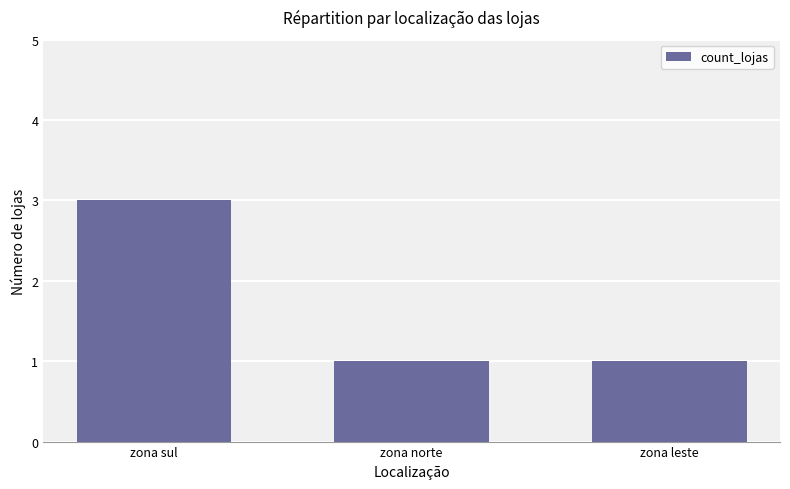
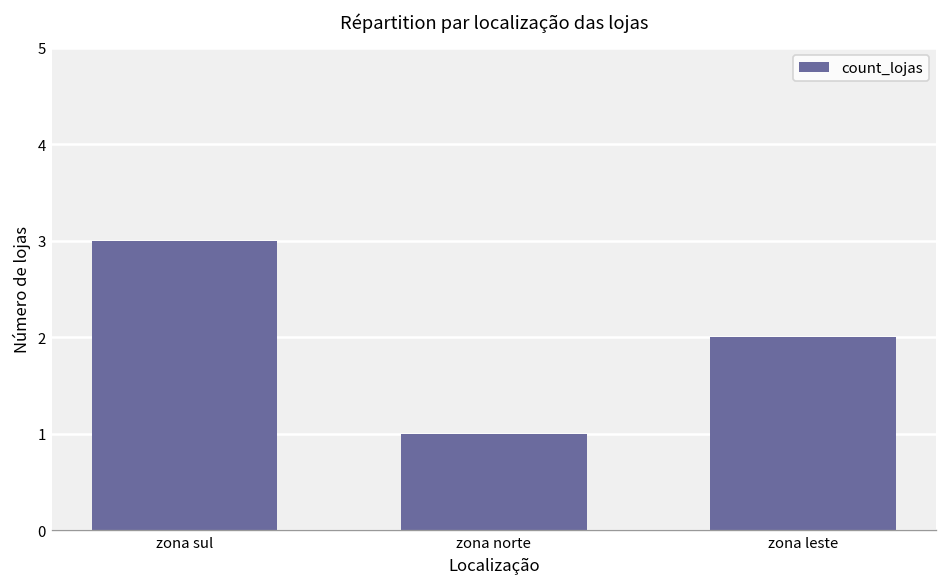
  {
    "zona sul": 3,
    "zona norte": 1,
-   "zona leste": 1
+   "zona leste": 2
  }
